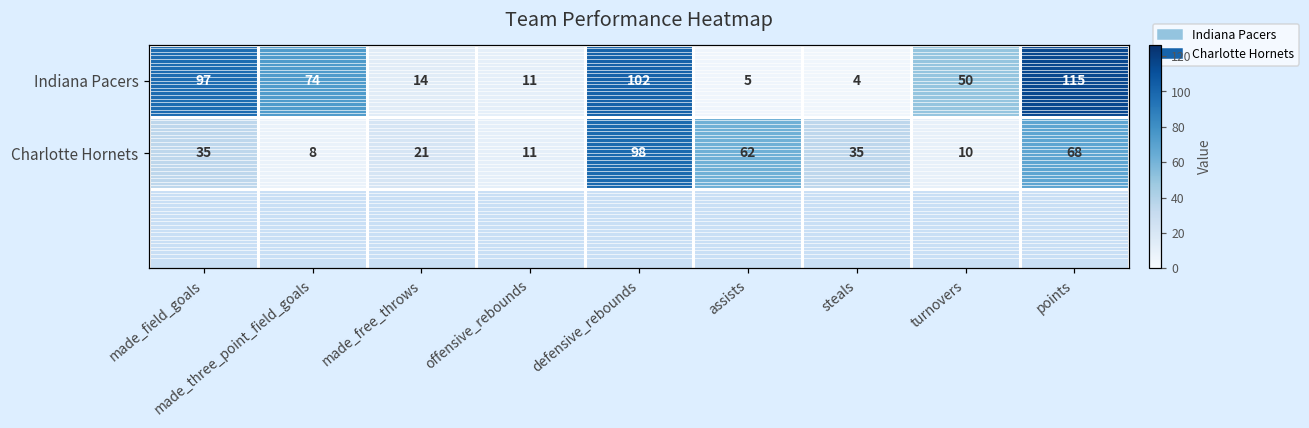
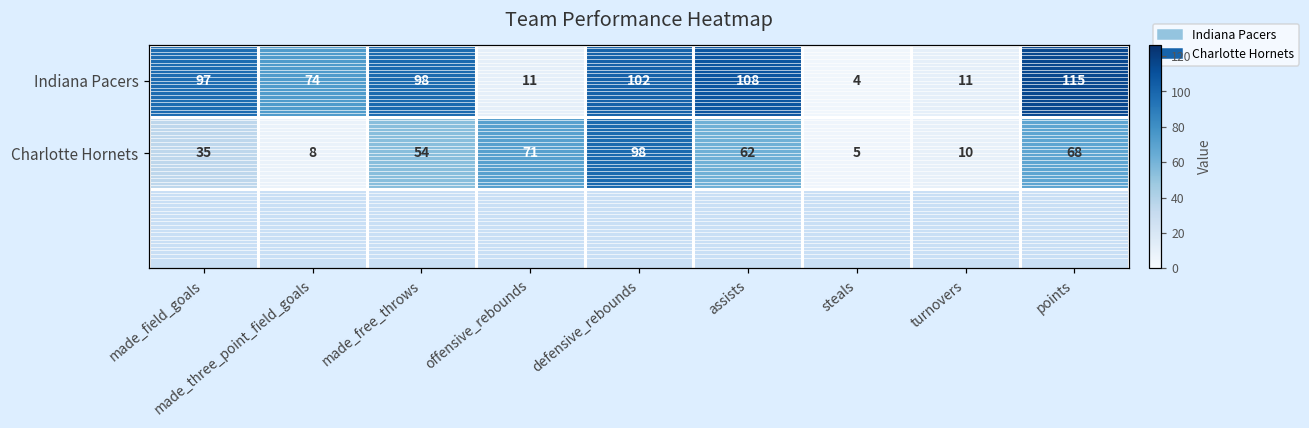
  {
    "Indiana Pacers": {
      "made_field_goals": 97,
      "made_three_point_field_goals": 74,
-     "made_free_throws": 14,
+     "made_free_throws": 98,
      "offensive_rebounds": 11,
      "defensive_rebounds": 102,
-     "assists": 5,
+     "assists": 108,
      "steals": 4,
-     "turnovers": 50,
+     "turnovers": 11,
      "points": 115
    },
    "Charlotte Hornets": {
      "made_field_goals": 35,
      "made_three_point_field_goals": 8,
-     "made_free_throws": 21,
-     "offensive_rebounds": 11,
+     "made_free_throws": 54,
+     "offensive_rebounds": 71,
      "defensive_rebounds": 98,
      "assists": 62,
-     "steals": 35,
+     "steals": 5,
      "turnovers": 10,
      "points": 68
    }
  }
